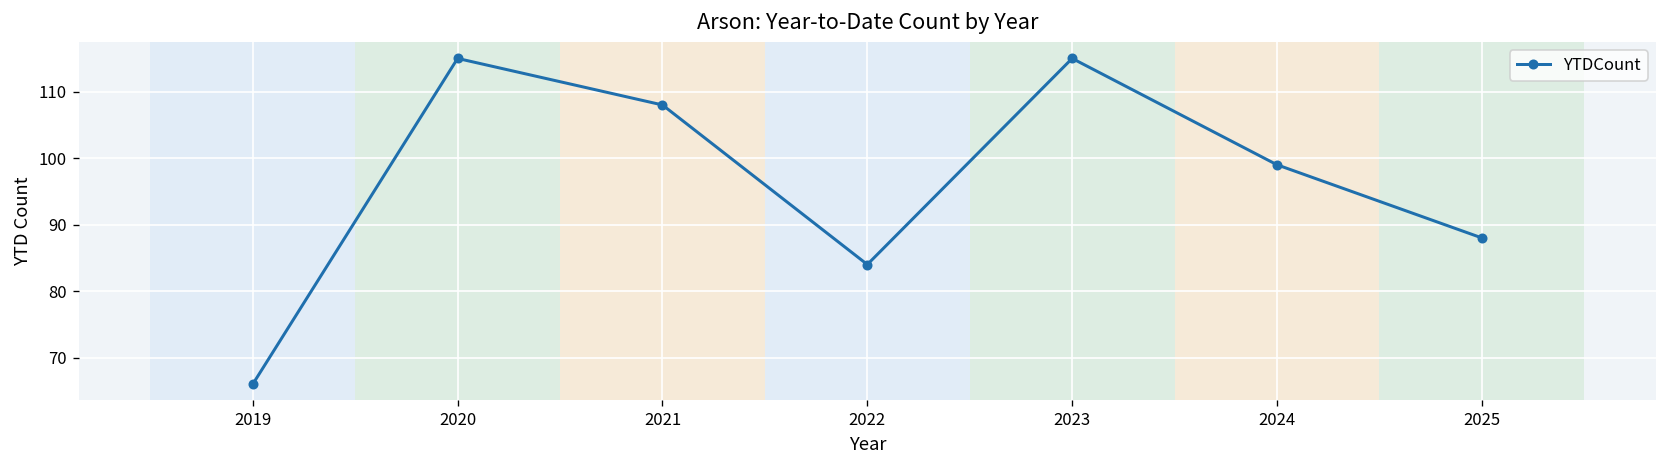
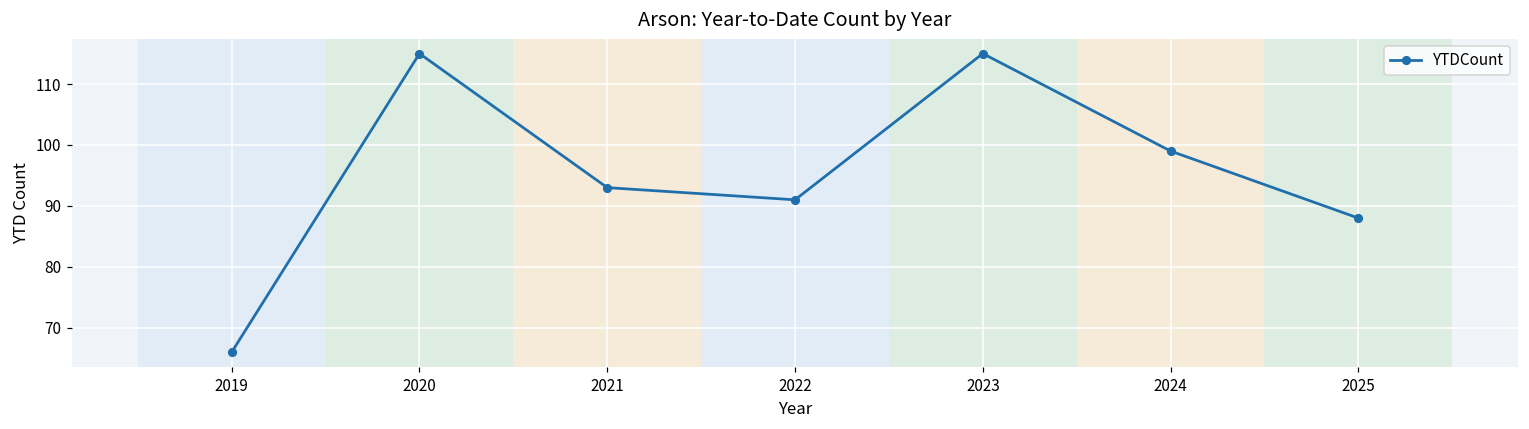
  {
    "2019": 66,
    "2020": 115,
-   "2021": 108,
-   "2022": 84,
+   "2021": 93,
+   "2022": 91,
    "2023": 115,
    "2024": 99,
    "2025": 88
  }
